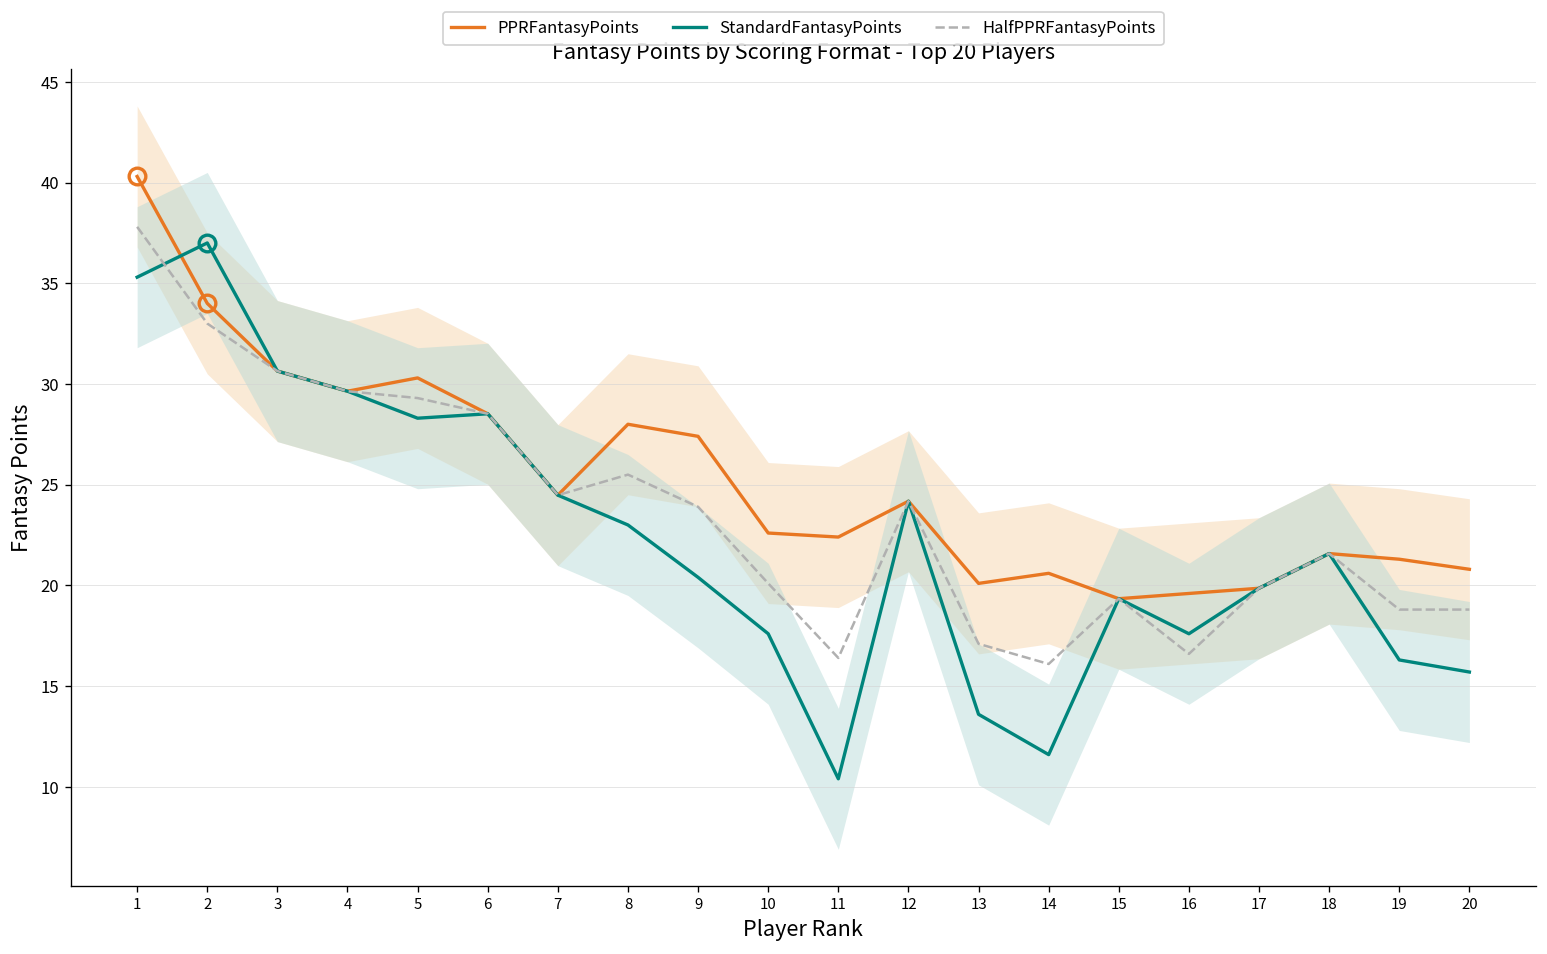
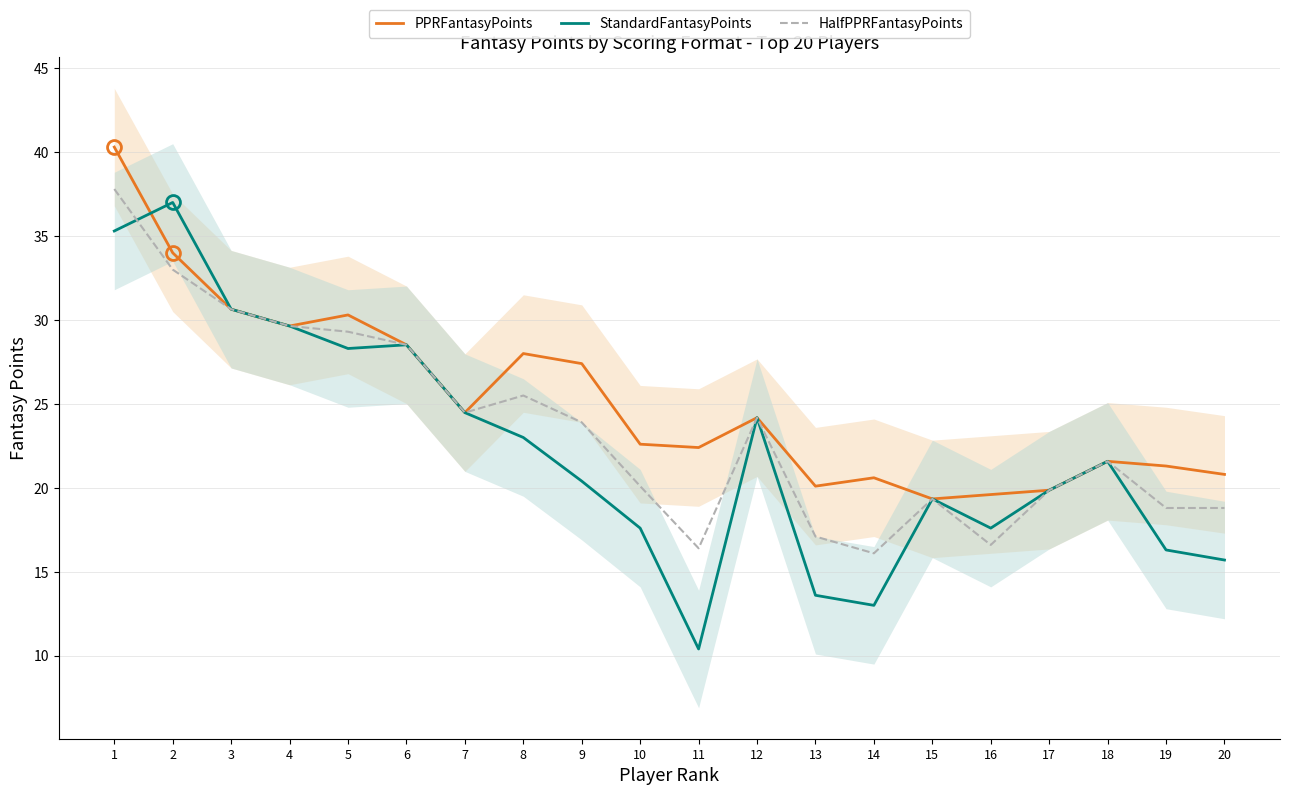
  {
    "StandardFantasyPoints": {
      "1": 35.3,
      "5": 28.3,
      "8": 23.0,
      "9": 20.4,
      "10": 17.6,
      "11": 10.4,
      "13": 13.6,
-     "14": 11.6,
+     "14": 13.0,
      "16": 17.6,
      "19": 16.3,
      "20": 15.7
    }
  }
